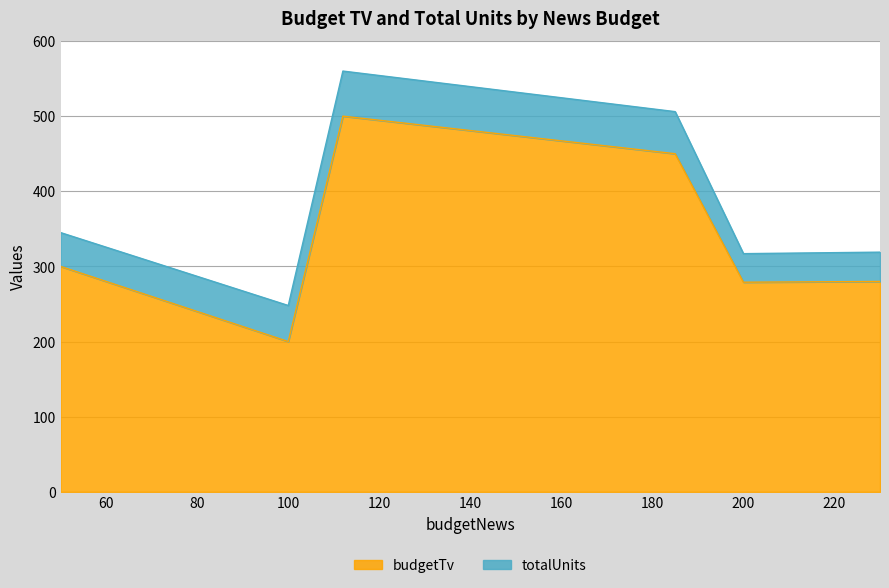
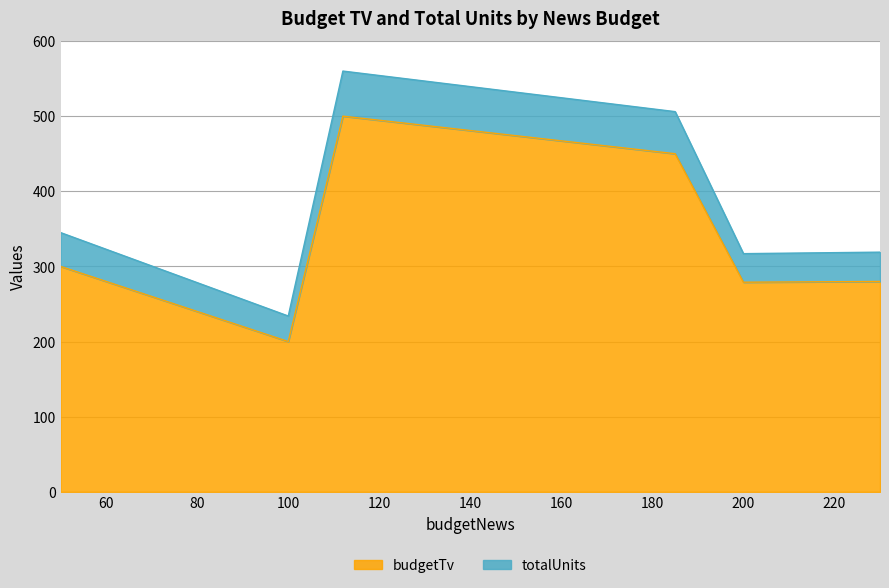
  {
    "budgetTv": {
      "100": 200,
      "200": 280
    },
    "totalUnits": {
-     "100": 50,
+     "100": 30,
      "200": 40
    }
  }
